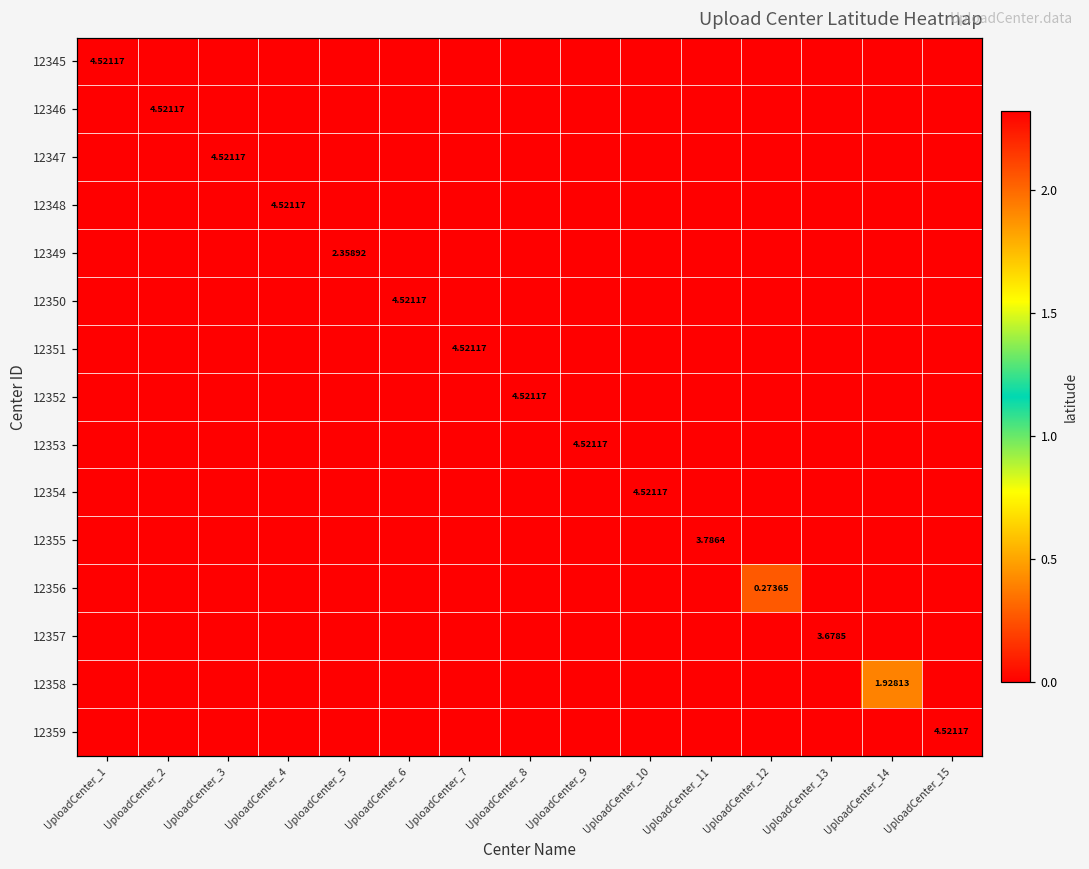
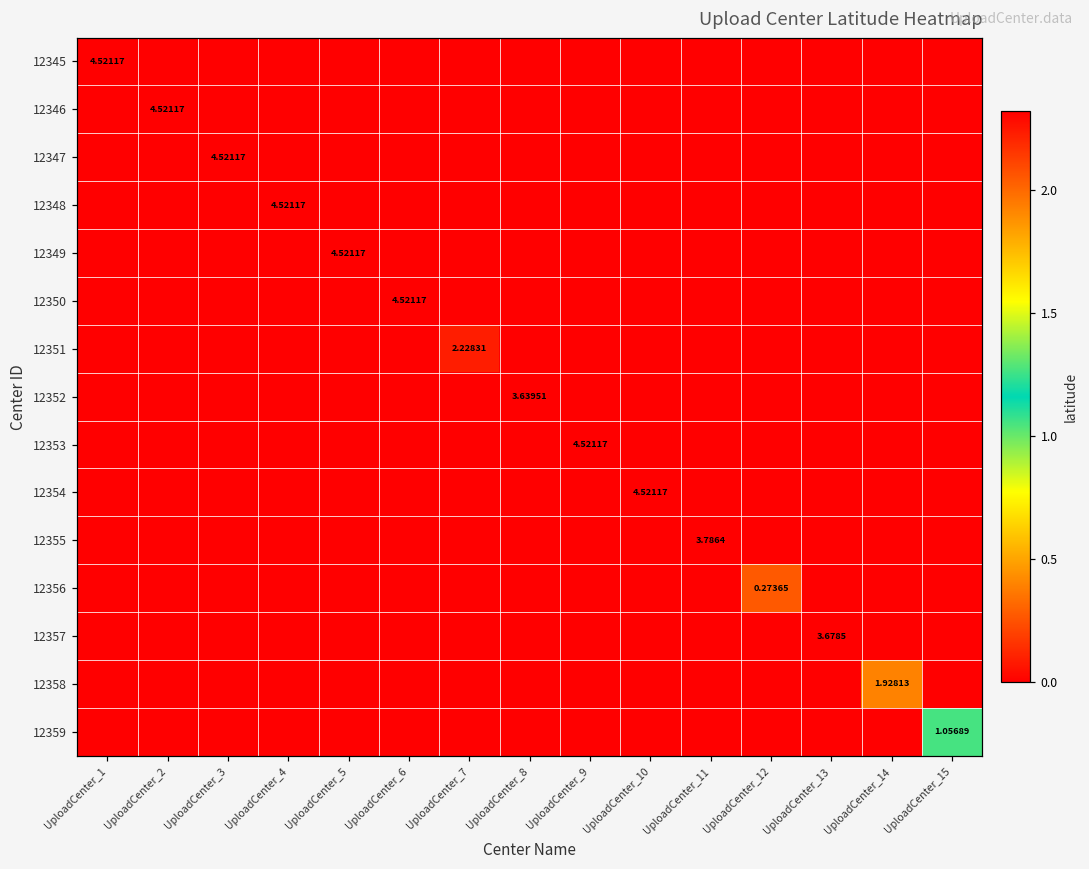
  {
    "12345": {
      "UploadCenter_1": 4.52117
    },
    "12346": {
      "UploadCenter_2": 4.52117
    },
    "12347": {
      "UploadCenter_3": 4.52117
    },
    "12348": {
      "UploadCenter_4": 4.52117
    },
    "12349": {
-     "UploadCenter_5": 2.35892
+     "UploadCenter_5": 4.52117
    },
    "12350": {
      "UploadCenter_6": 4.52117
    },
    "12351": {
-     "UploadCenter_7": 4.52117
+     "UploadCenter_7": 2.22831
    },
    "12352": {
-     "UploadCenter_8": 4.52117
+     "UploadCenter_8": 3.63951
    },
    "12353": {
      "UploadCenter_9": 4.52117
    },
    "12354": {
      "UploadCenter_10": 4.52117
    },
    "12355": {
      "UploadCenter_11": 3.7864
    },
    "12356": {
      "UploadCenter_12": 0.27365
    },
    "12357": {
      "UploadCenter_13": 3.6785
    },
    "12358": {
      "UploadCenter_14": 1.92813
    },
    "12359": {
-     "UploadCenter_15": 4.52117
+     "UploadCenter_15": 1.05689
    }
  }
